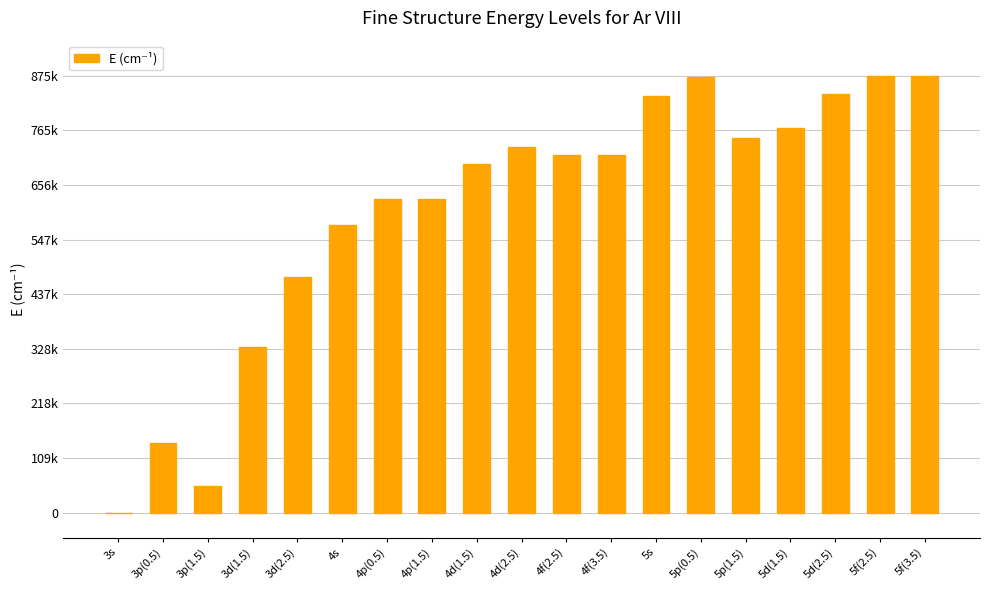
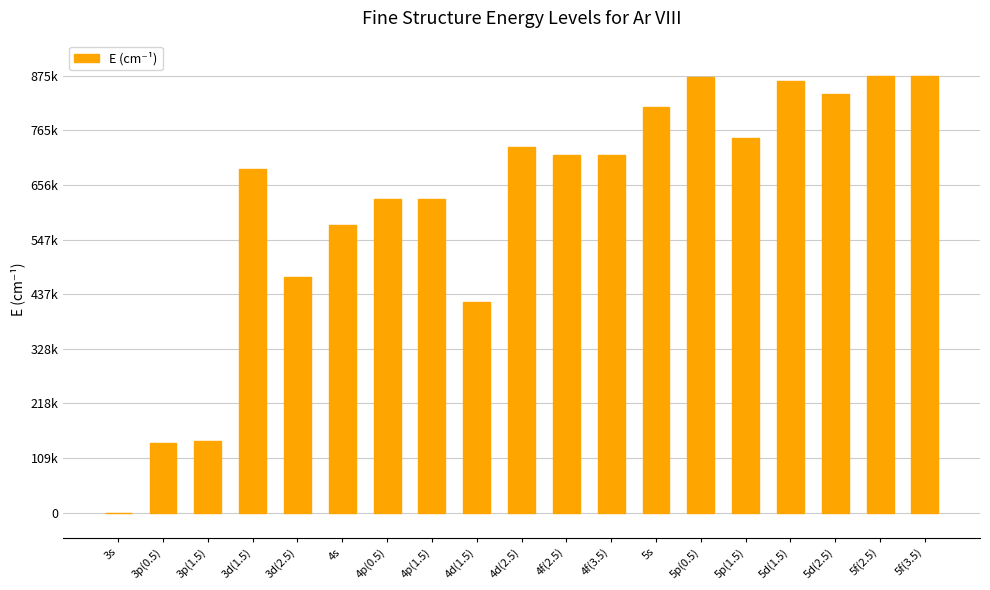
  {
    "3s": 0,
    "3p(0.5)": 140000,
-   "3p(1.5)": 50000,
-   "3d(1.5)": 330000,
+   "3p(1.5)": 140000,
+   "3d(1.5)": 690000,
    "3d(2.5)": 470000,
    "4s": 580000,
    "4p(0.5)": 630000,
    "4p(1.5)": 630000,
-   "4d(1.5)": 700000,
+   "4d(1.5)": 420000,
    "4d(2.5)": 730000,
    "4f(2.5)": 720000,
    "4f(3.5)": 720000,
-   "5s": 830000,
+   "5s": 810000,
    "5p(0.5)": 870000,
    "5p(1.5)": 750000,
-   "5d(1.5)": 770000,
+   "5d(1.5)": 870000,
    "5d(2.5)": 840000,
    "5f(2.5)": 880000,
    "5f(3.5)": 880000
  }
